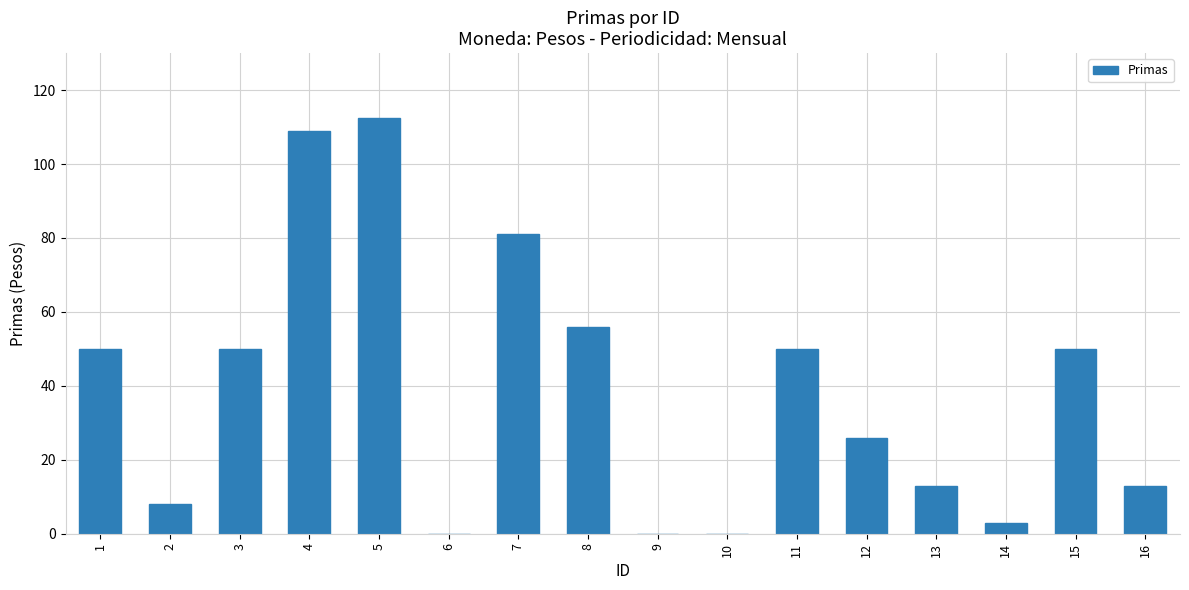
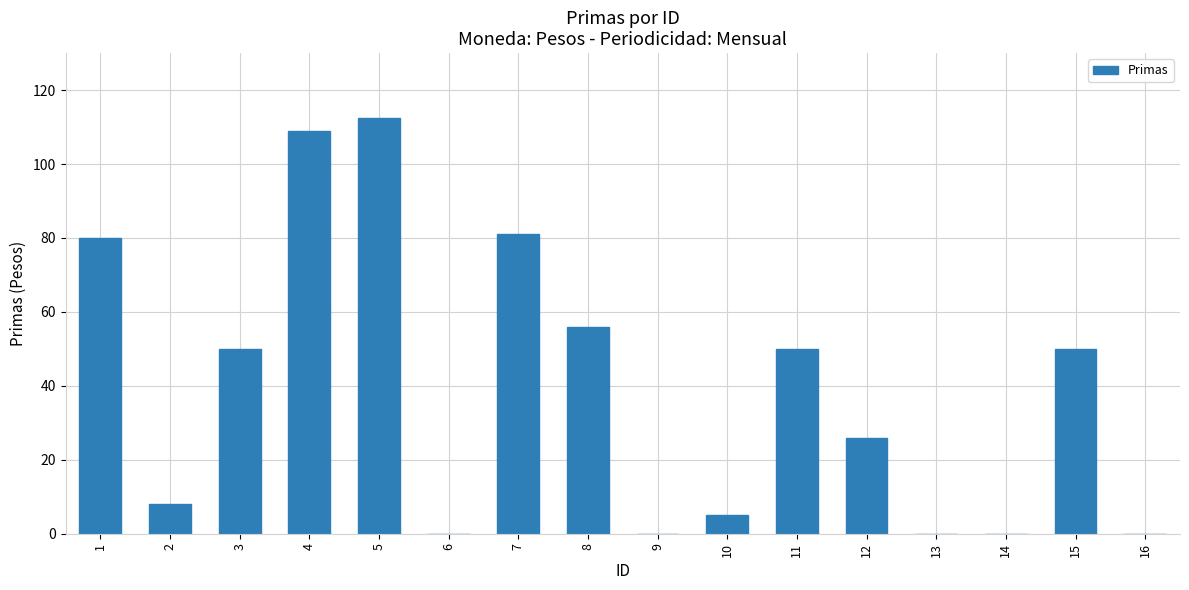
  {
-   "1": 50,
+   "1": 80,
    "2": 8,
    "3": 50,
    "4": 109,
    "5": 113,
    "6": 0,
    "7": 81,
    "8": 56,
    "9": 0,
-   "10": 0,
+   "10": 5,
    "11": 50,
    "12": 26,
-   "13": 13,
-   "14": 3,
+   "13": 0,
+   "14": 0,
    "15": 50,
-   "16": 13
+   "16": 0
  }
